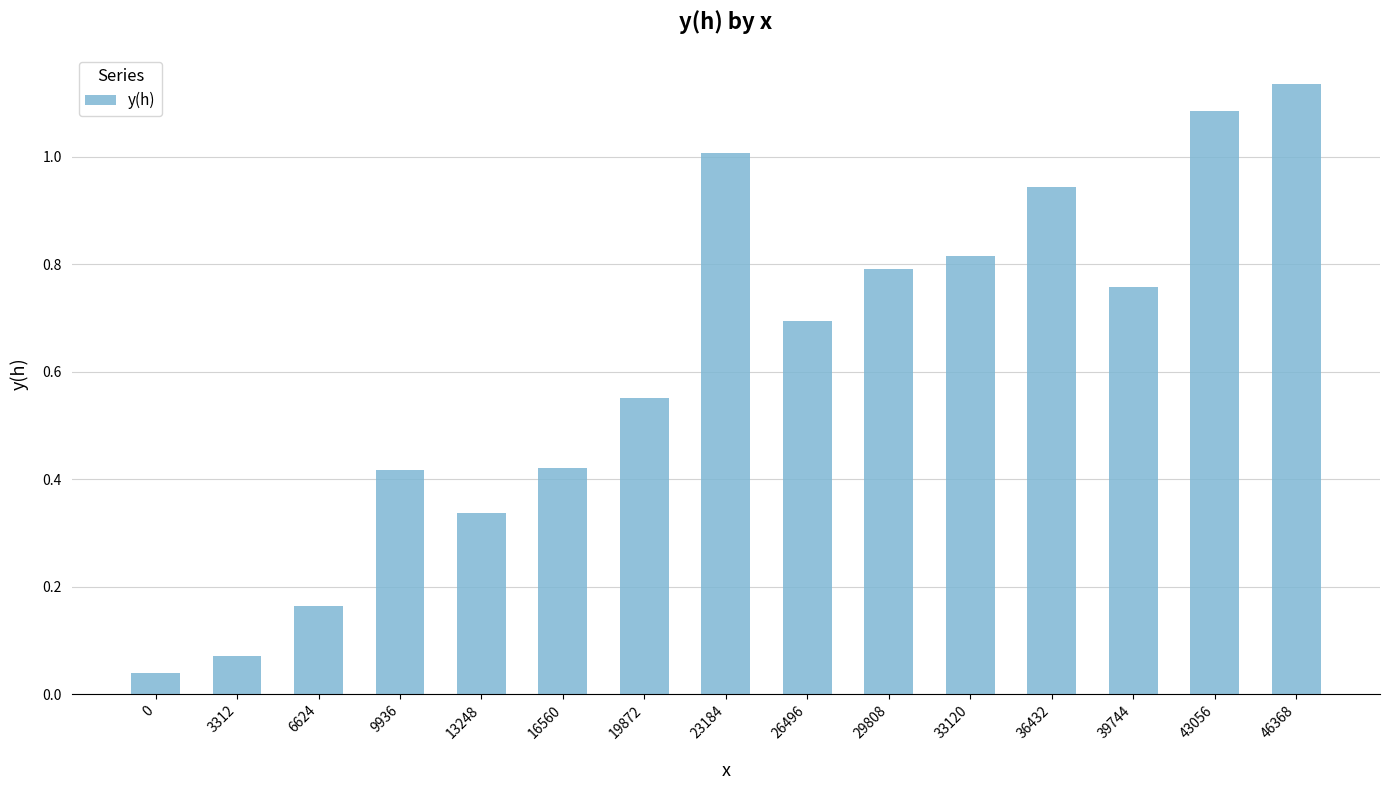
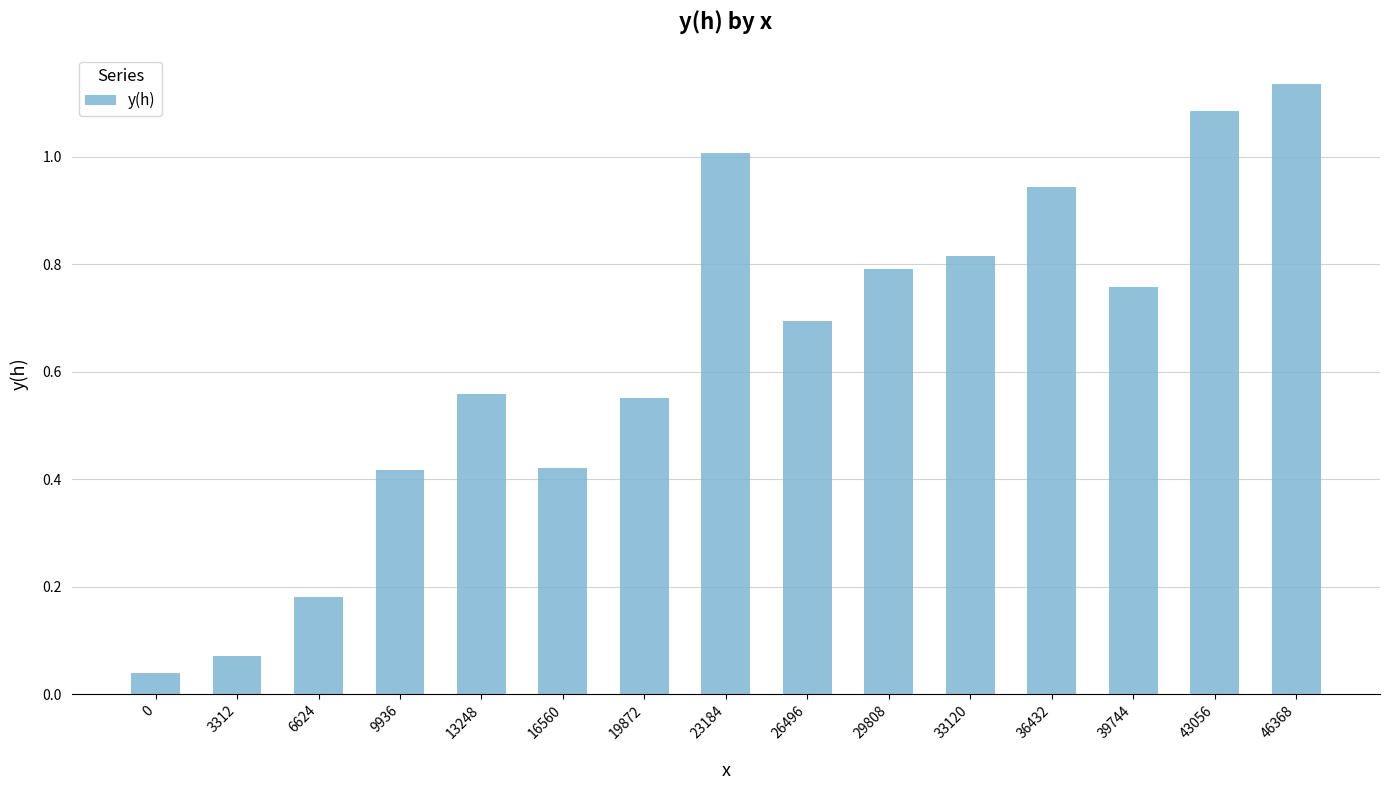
  {
    "0": 0.04,
    "3312": 0.07,
-   "6624": 0.16,
+   "6624": 0.18,
    "9936": 0.42,
-   "13248": 0.34,
+   "13248": 0.56,
    "16560": 0.42,
    "19872": 0.55,
    "23184": 1.01,
    "26496": 0.69,
    "29808": 0.79,
    "33120": 0.81,
    "36432": 0.94,
    "39744": 0.76,
    "43056": 1.09,
    "46368": 1.13
  }
